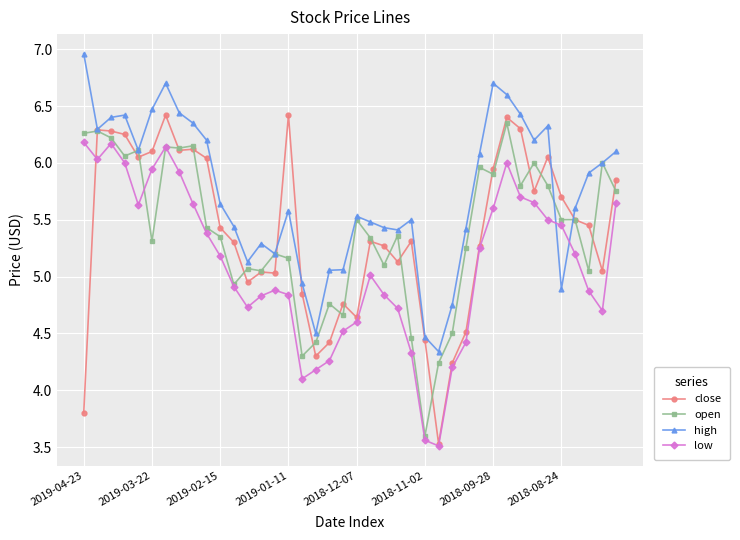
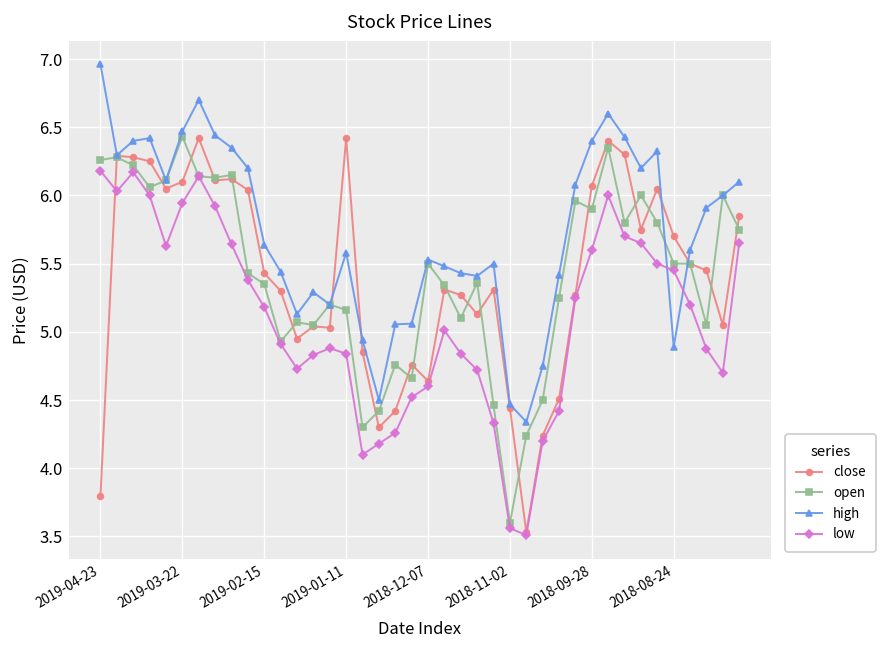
  {
    "close": {
      "2019-04-23": 3.80,
      "2019-03-22": 6.10,
      "2019-02-15": 5.43,
      "2019-01-11": 6.42,
      "2018-12-07": 4.64,
      "2018-11-02": 4.44,
-     "2018-09-28": 5.95,
+     "2018-09-28": 6.07,
      "2018-08-24": 5.70
    },
    "open": {
      "2019-04-23": 6.26,
-     "2019-03-22": 5.31,
+     "2019-03-22": 6.43,
      "2019-02-15": 5.35,
      "2019-01-11": 5.16,
      "2018-12-07": 5.50,
      "2018-11-02": 3.60,
      "2018-09-28": 5.90,
      "2018-08-24": 5.50
    },
    "high": {
      "2019-04-23": 6.96,
      "2019-03-22": 6.47,
      "2019-02-15": 5.64,
      "2019-01-11": 5.6,
      "2018-12-07": 5.53,
      "2018-11-02": 4.47,
-     "2018-09-28": 6.7,
+     "2018-09-28": 6.4,
      "2018-08-24": 4.9
    },
    "low": {
      "2019-04-23": 6.18,
      "2019-03-22": 5.95,
      "2019-02-15": 5.18,
      "2019-01-11": 4.84,
      "2018-12-07": 4.60,
      "2018-11-02": 3.56,
      "2018-09-28": 5.60,
      "2018-08-24": 5.45
    }
  }
